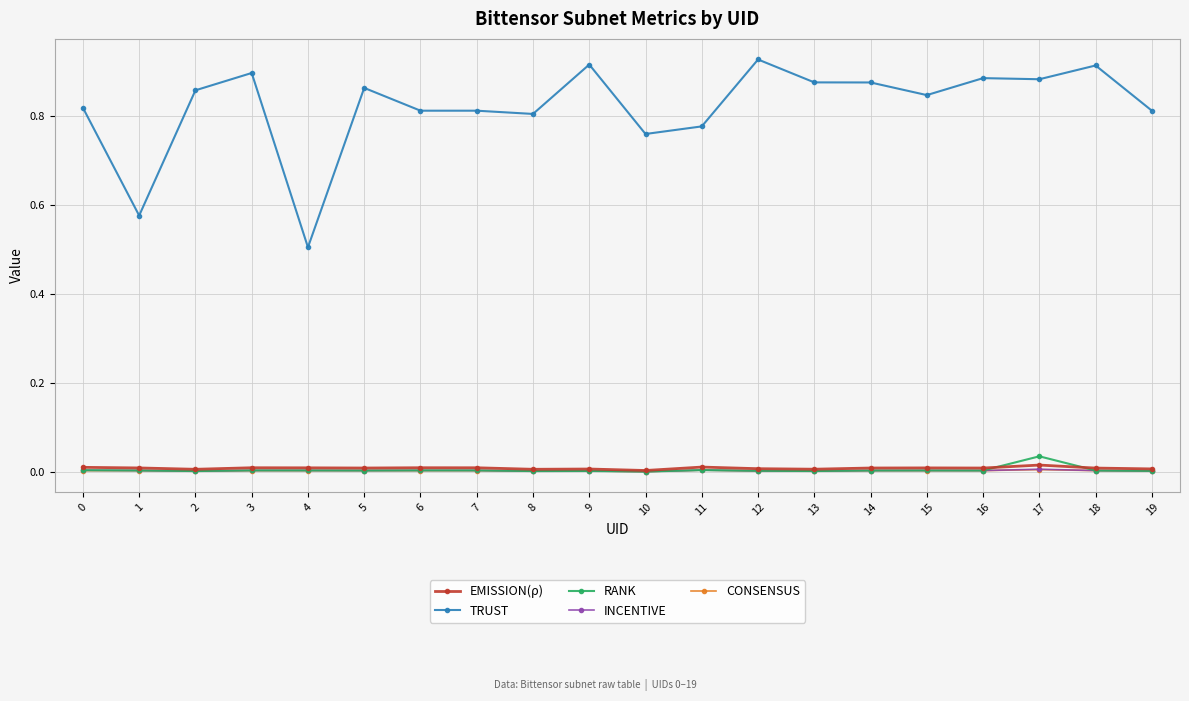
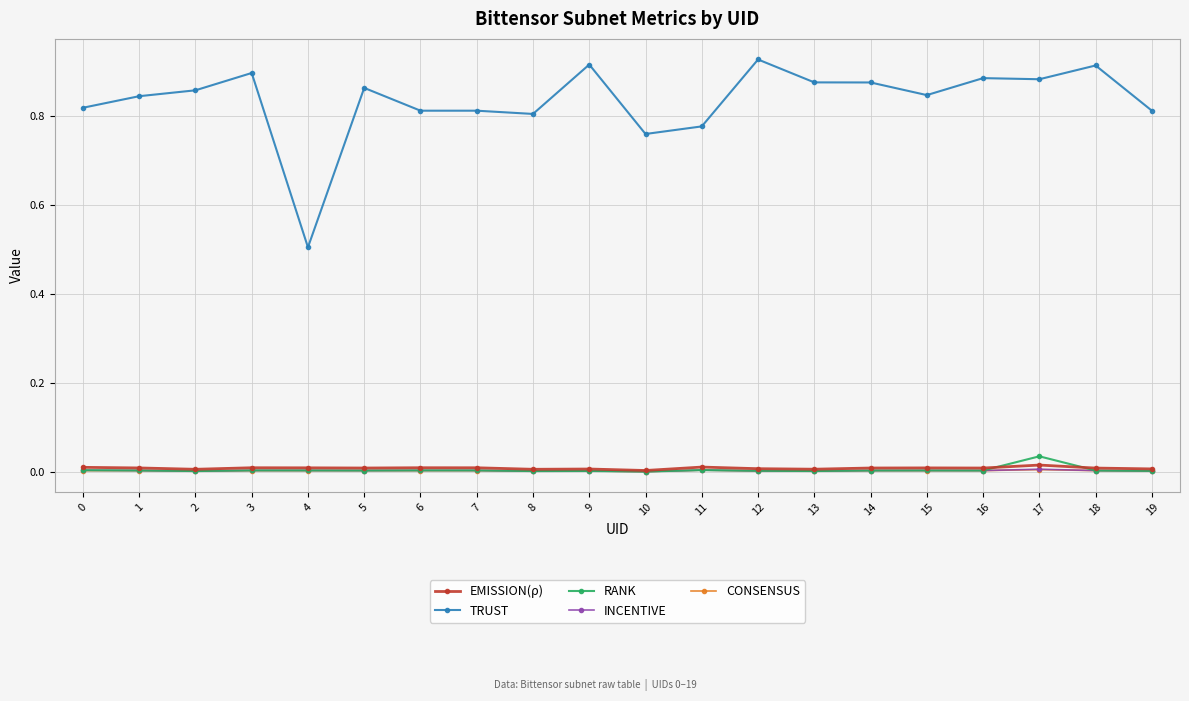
  {
    "EMISSION(ρ)": {
      "0": 0.01,
      "1": 0.01,
      "3": 0.01,
      "4": 0.01,
      "6": 0.01,
      "7": 0.01,
      "11": 0.01,
      "15": 0.01,
      "17": 0.02
    },
    "TRUST": {
      "0": 0.82,
-     "1": 0.58,
+     "1": 0.84,
      "2": 0.86,
      "3": 0.90,
      "4": 0.51,
      "5": 0.86,
      "6": 0.81,
      "7": 0.81,
      "8": 0.80,
      "9": 0.92,
      "10": 0.76,
      "11": 0.78,
      "12": 0.93,
      "13": 0.88,
      "14": 0.87,
      "15": 0.85,
      "16": 0.88,
      "17": 0.88,
      "18": 0.91,
      "19": 0.81
    },
    "RANK": {
      "17": 0.04
    }
  }
